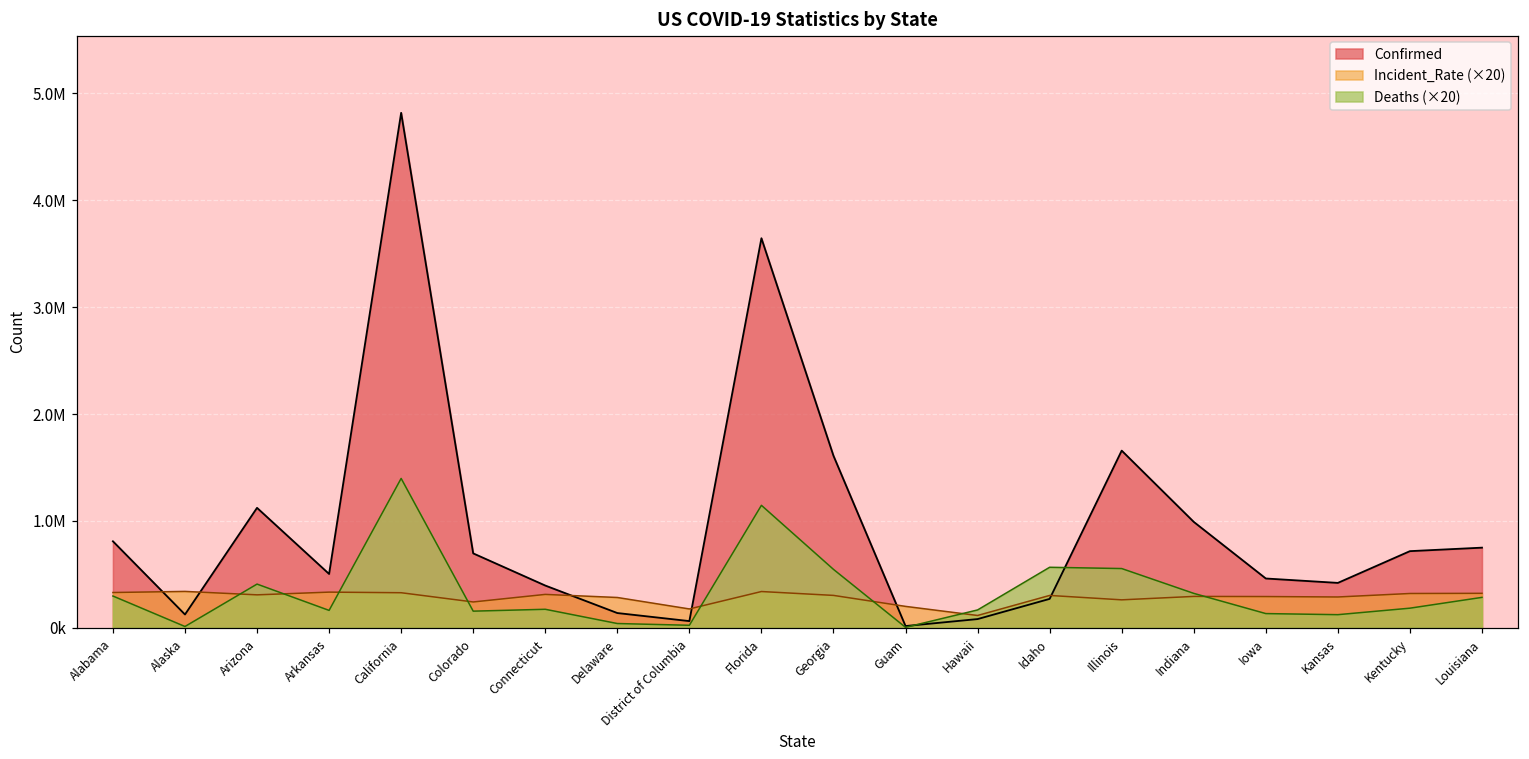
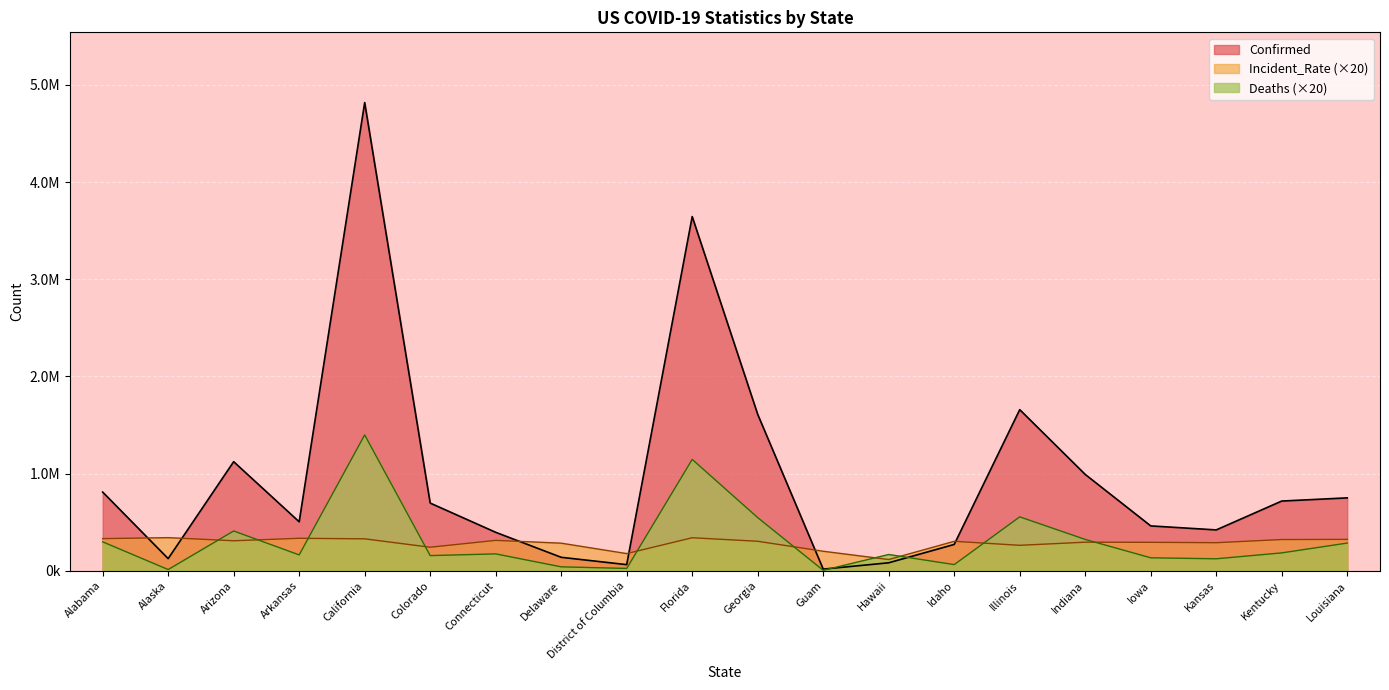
  {
    "Confirmed": {
      "Alabama": 800000,
      "Alaska": 100000,
      "Arizona": 1100000,
      "Arkansas": 500000,
      "California": 4800000,
      "Colorado": 700000,
      "Connecticut": 400000,
      "Delaware": 100000,
      "District of Columbia": 100000,
      "Florida": 3600000,
      "Georgia": 1600000,
      "Hawaii": 100000,
      "Idaho": 300000,
      "Illinois": 1700000,
      "Indiana": 1000000,
      "Iowa": 500000,
      "Kansas": 400000,
      "Kentucky": 700000,
      "Louisiana": 700000
    },
    "Incident_Rate (×20)": {
      "Alabama": 300000,
      "Alaska": 300000,
      "Arizona": 300000,
      "Arkansas": 300000,
      "California": 300000,
      "Colorado": 200000,
      "Connecticut": 300000,
      "Delaware": 300000,
      "District of Columbia": 200000,
      "Florida": 300000,
      "Georgia": 300000,
      "Guam": 200000,
      "Hawaii": 100000,
      "Idaho": 300000,
      "Illinois": 300000,
      "Indiana": 300000,
      "Iowa": 300000,
      "Kansas": 300000,
      "Kentucky": 300000,
      "Louisiana": 300000
    },
    "Deaths (×20)": {
      "Alabama": 300000,
      "Alaska": 0,
      "Arizona": 400000,
      "Arkansas": 200000,
      "California": 1400000,
      "Colorado": 200000,
      "Connecticut": 200000,
      "Delaware": 0,
      "District of Columbia": 0,
      "Florida": 1100000,
      "Georgia": 500000,
      "Hawaii": 200000,
-     "Idaho": 600000,
+     "Idaho": 100000,
      "Illinois": 600000,
      "Indiana": 300000,
      "Iowa": 100000,
      "Kansas": 100000,
      "Kentucky": 200000,
      "Louisiana": 300000
    }
  }
